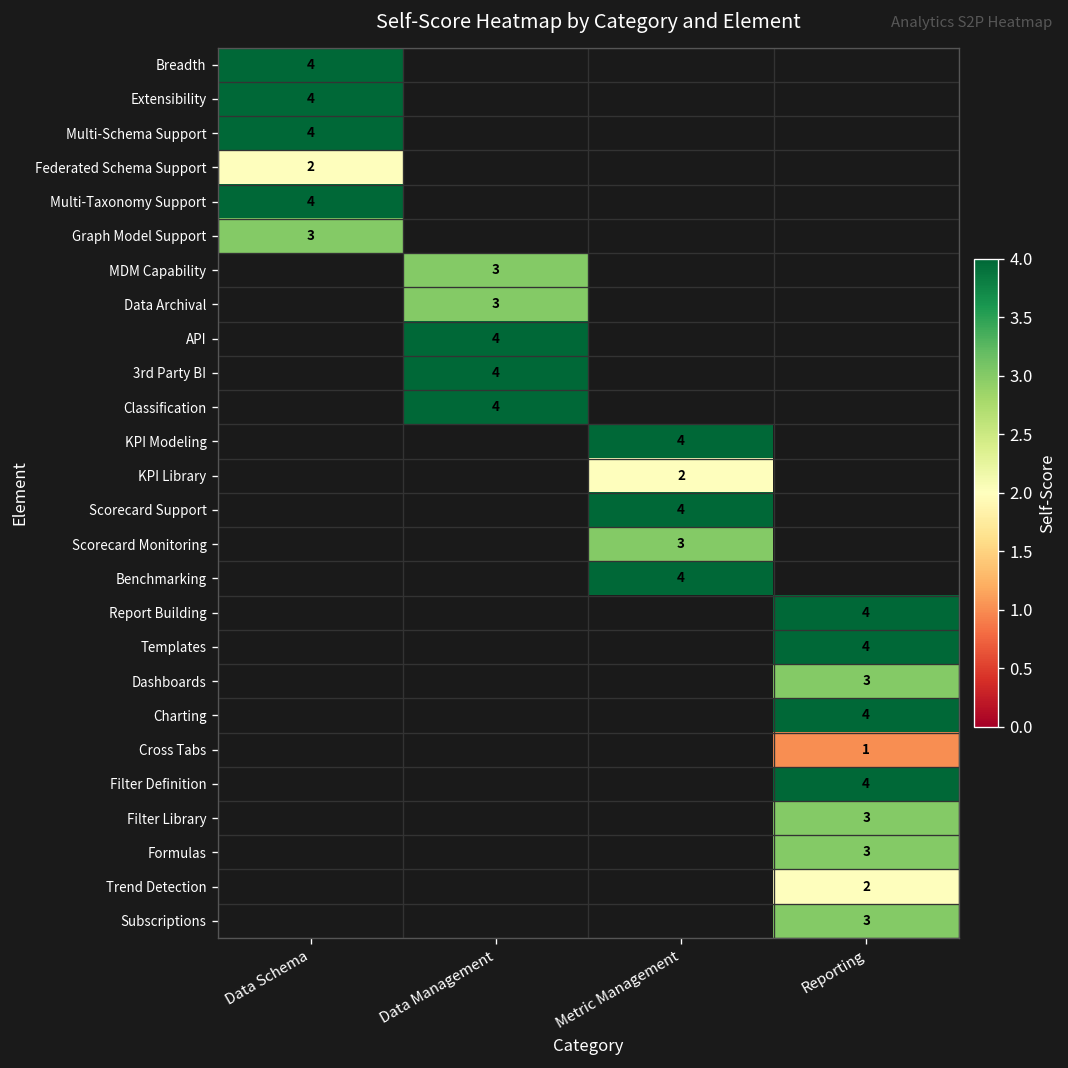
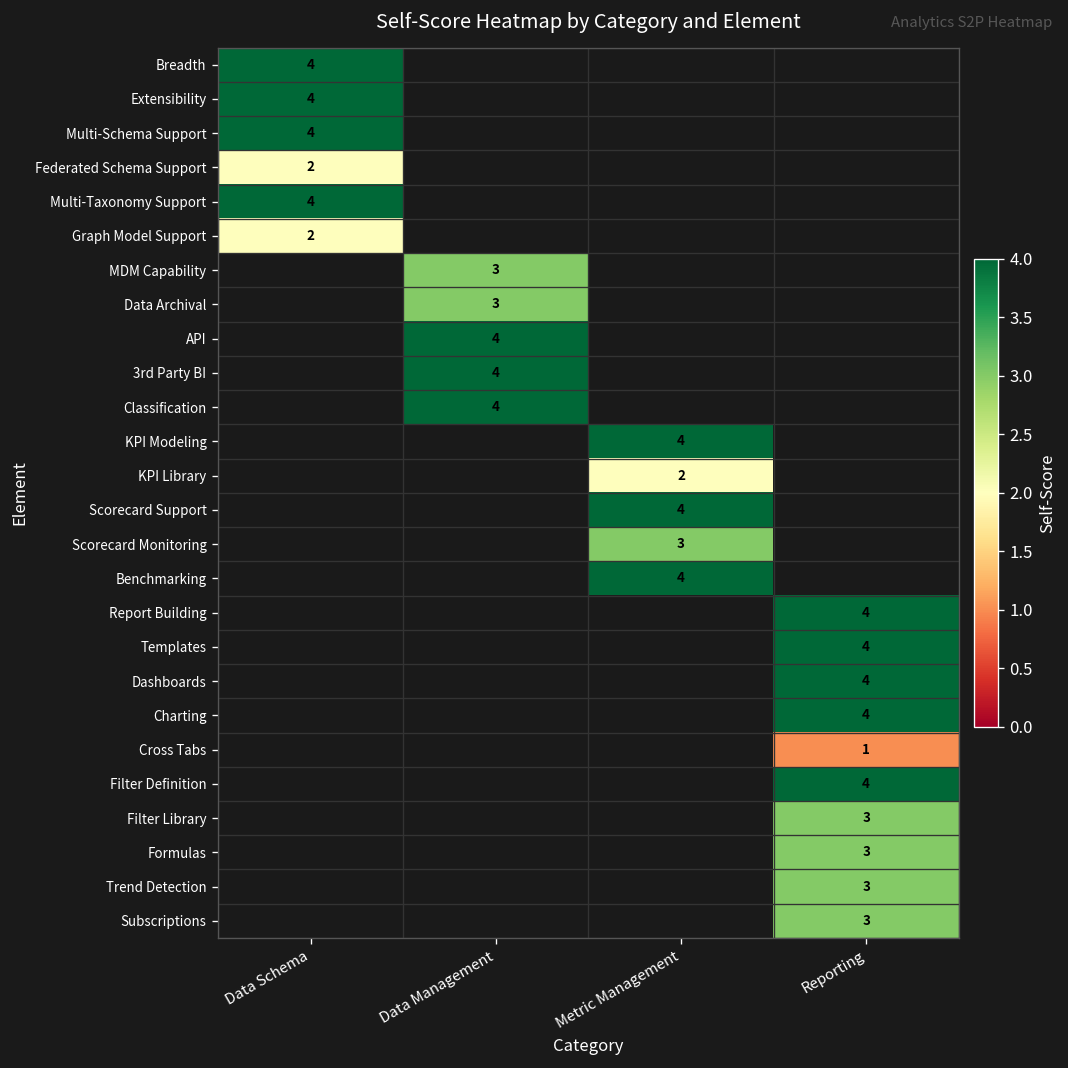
  {
    "Breadth": {
      "Data Schema": 4
    },
    "Extensibility": {
      "Data Schema": 4
    },
    "Multi-Schema Support": {
      "Data Schema": 4
    },
    "Federated Schema Support": {
      "Data Schema": 2
    },
    "Multi-Taxonomy Support": {
      "Data Schema": 4
    },
    "Graph Model Support": {
-     "Data Schema": 3
+     "Data Schema": 2
    },
    "MDM Capability": {
      "Data Management": 3
    },
    "Data Archival": {
      "Data Management": 3
    },
    "API": {
      "Data Management": 4
    },
    "3rd Party BI": {
      "Data Management": 4
    },
    "Classification": {
      "Data Management": 4
    },
    "KPI Modeling": {
      "Metric Management": 4
    },
    "KPI Library": {
      "Metric Management": 2
    },
    "Scorecard Support": {
      "Metric Management": 4
    },
    "Scorecard Monitoring": {
      "Metric Management": 3
    },
    "Benchmarking": {
      "Metric Management": 4
    },
    "Report Building": {
      "Reporting": 4
    },
    "Templates": {
      "Reporting": 4
    },
    "Dashboards": {
-     "Reporting": 3
+     "Reporting": 4
    },
    "Charting": {
      "Reporting": 4
    },
    "Cross Tabs": {
      "Reporting": 1
    },
    "Filter Definition": {
      "Reporting": 4
    },
    "Filter Library": {
      "Reporting": 3
    },
    "Formulas": {
      "Reporting": 3
    },
    "Trend Detection": {
-     "Reporting": 2
+     "Reporting": 3
    },
    "Subscriptions": {
      "Reporting": 3
    }
  }
